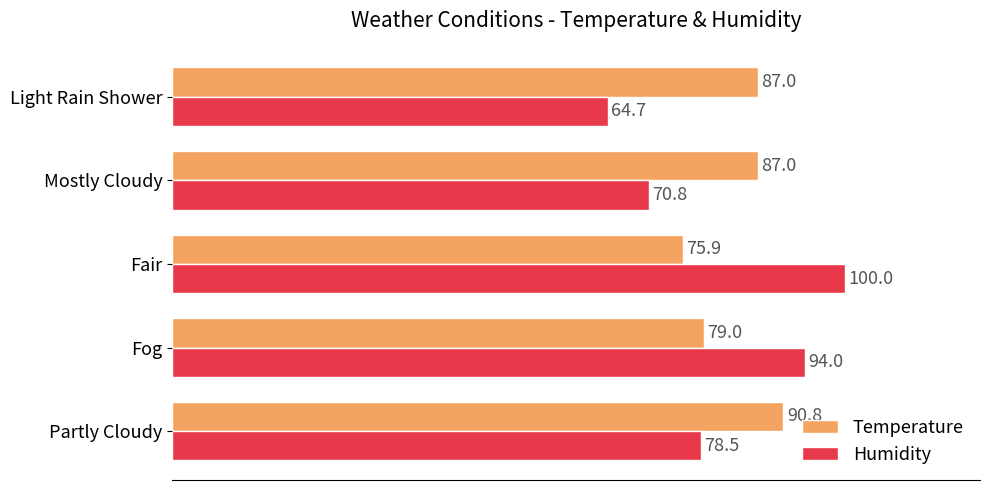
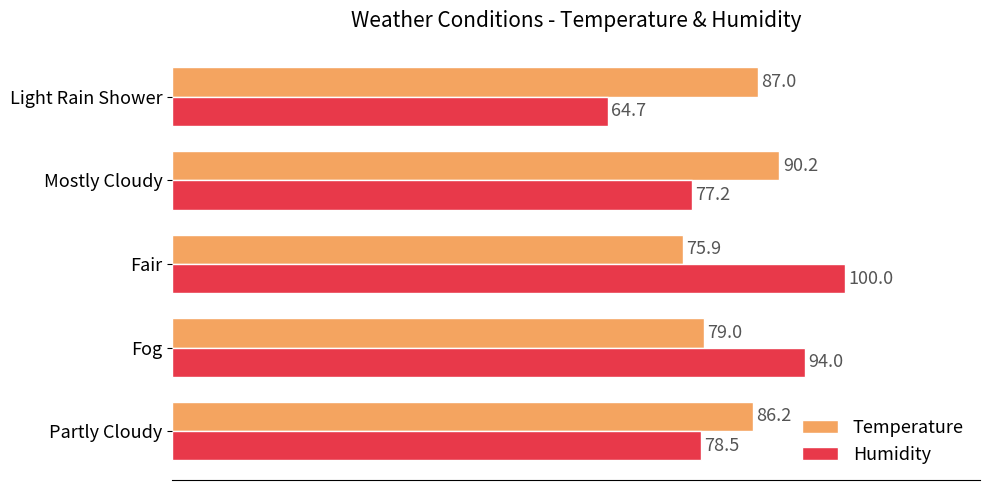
  {
    "Temperature": {
      "Light Rain Shower": 87.0,
-     "Mostly Cloudy": 87.0,
+     "Mostly Cloudy": 90.2,
      "Fair": 75.9,
      "Fog": 79.0,
-     "Partly Cloudy": 90.8
+     "Partly Cloudy": 86.2
    },
    "Humidity": {
      "Light Rain Shower": 64.7,
-     "Mostly Cloudy": 70.8,
+     "Mostly Cloudy": 77.2,
      "Fair": 100.0,
      "Fog": 94.0,
      "Partly Cloudy": 78.5
    }
  }
